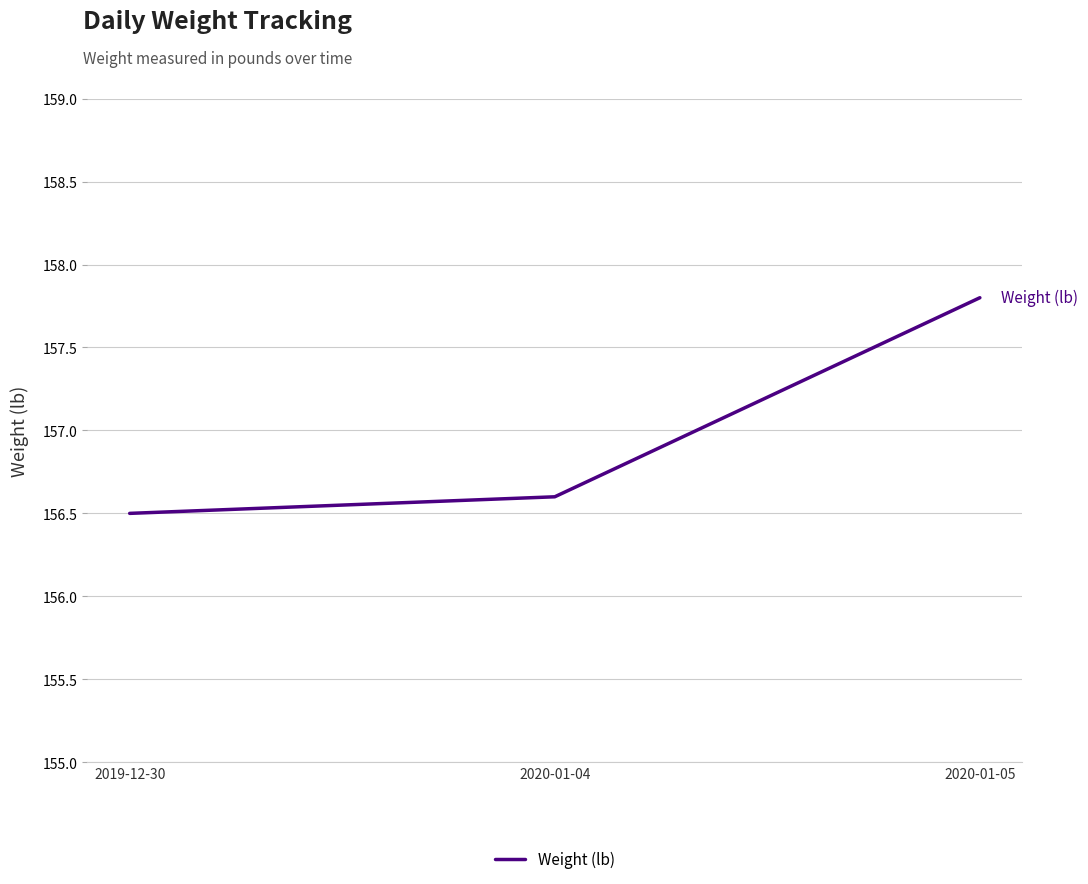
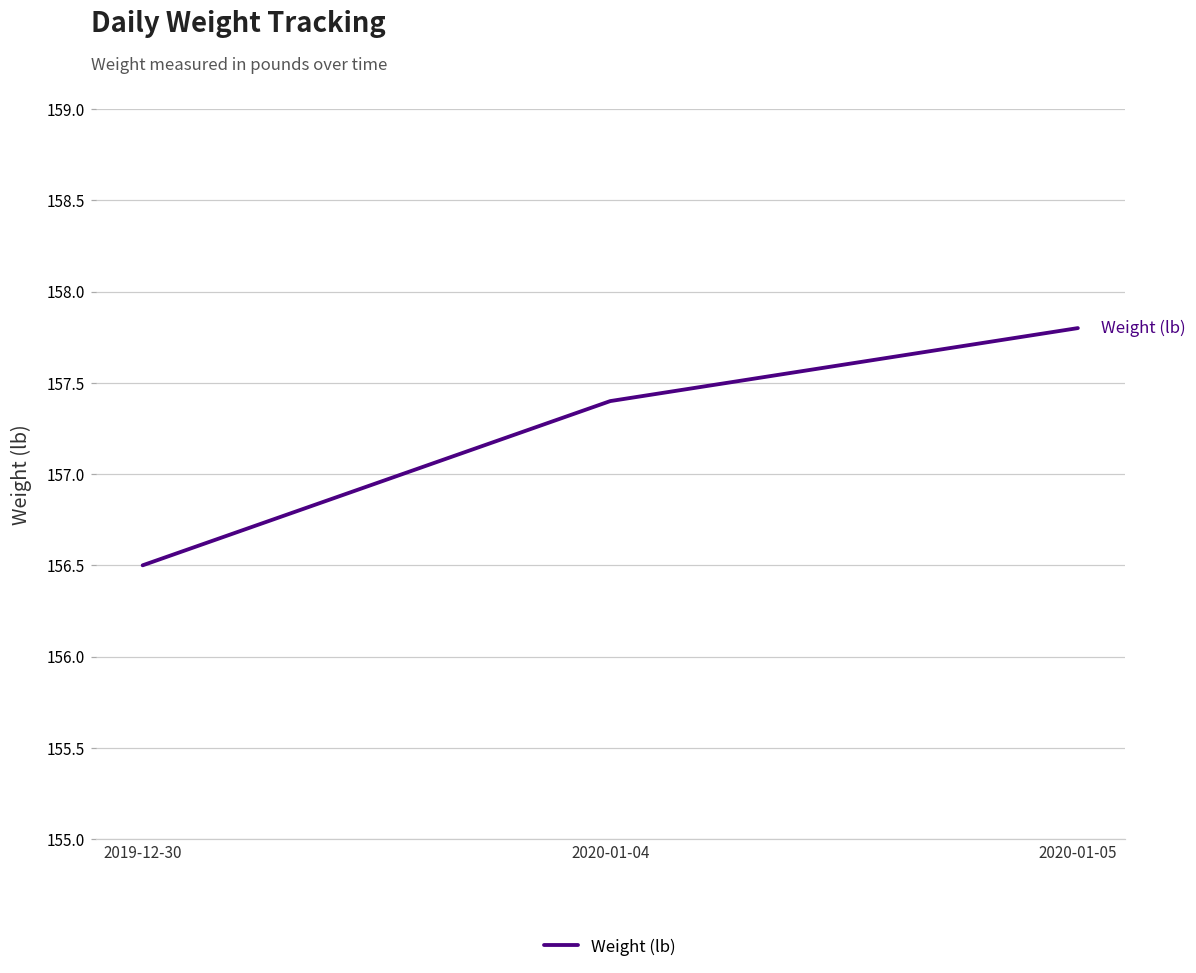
  {
    "2019-12-30": 156.5,
-   "2020-01-04": 156.6,
+   "2020-01-04": 157.4,
    "2020-01-05": 157.8
  }
